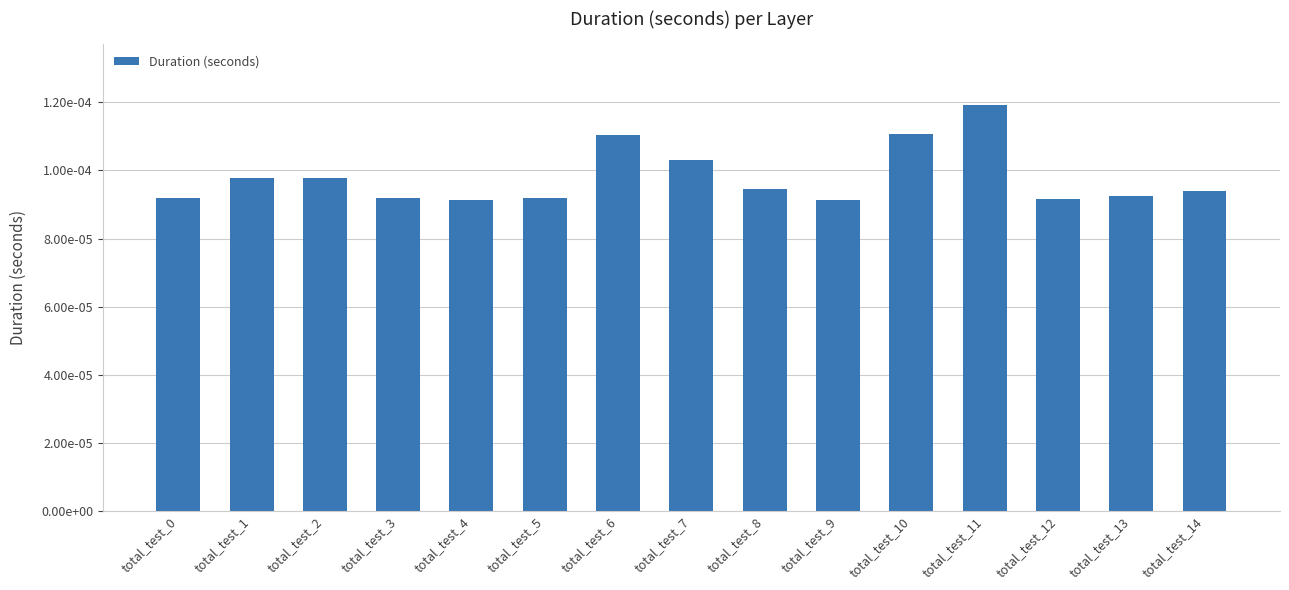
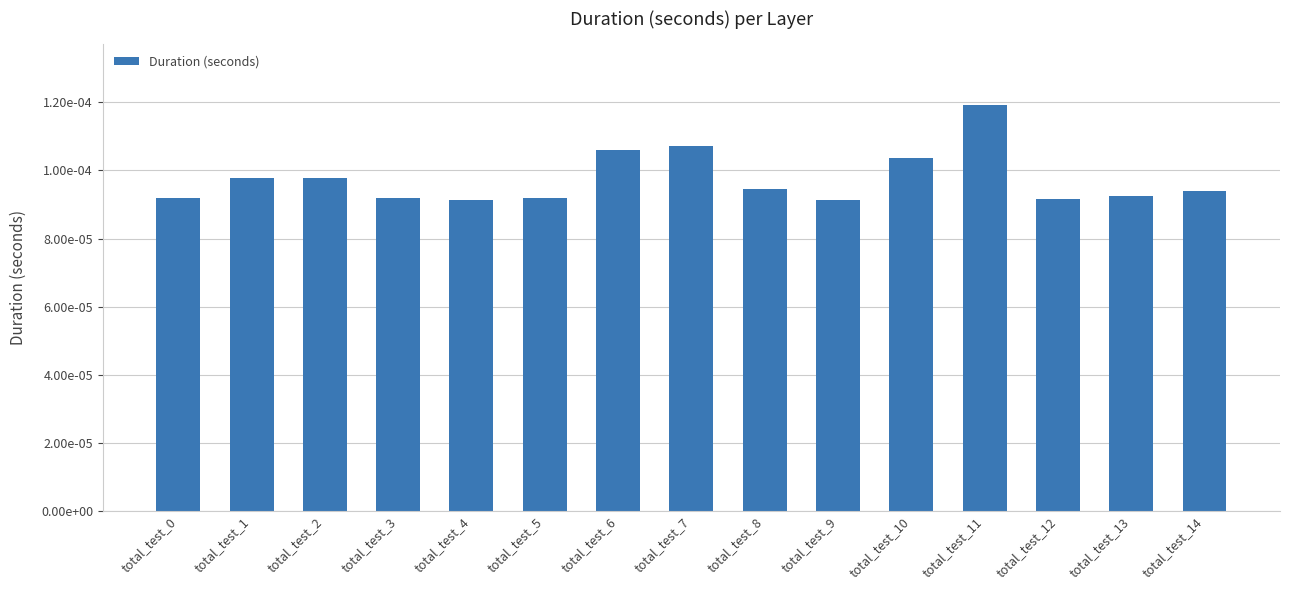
  {
    "total_test_0": 0.000092,
    "total_test_1": 0.000098,
    "total_test_2": 0.000098,
    "total_test_3": 0.000092,
    "total_test_4": 0.000091,
    "total_test_5": 0.000092,
-   "total_test_6": 0.000110,
-   "total_test_7": 0.000103,
+   "total_test_6": 0.000106,
+   "total_test_7": 0.000107,
    "total_test_8": 0.000095,
    "total_test_9": 0.000091,
-   "total_test_10": 0.000111,
+   "total_test_10": 0.000104,
    "total_test_11": 0.000119,
    "total_test_12": 0.000092,
    "total_test_13": 0.000092,
    "total_test_14": 0.000094
  }
